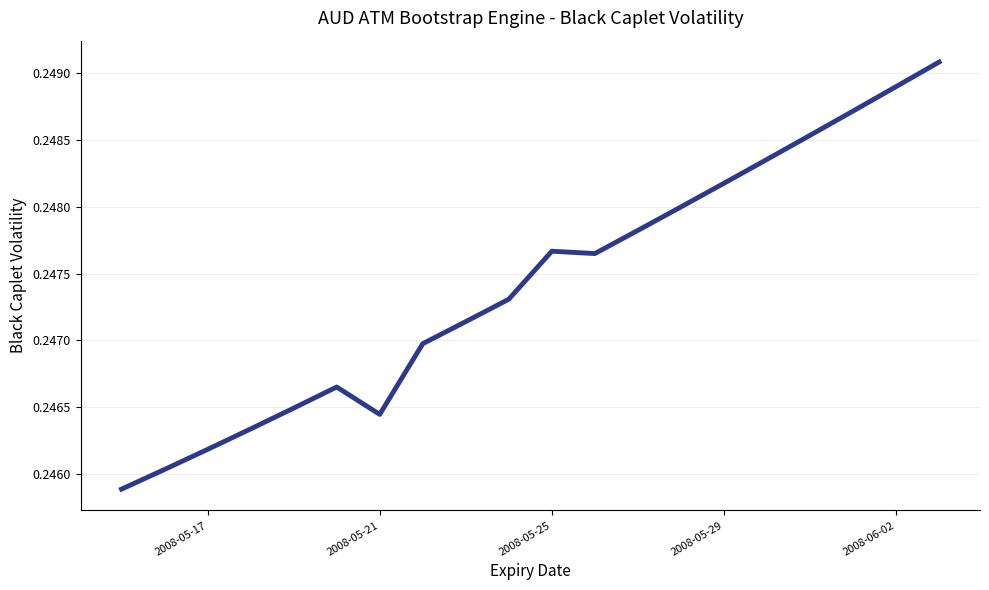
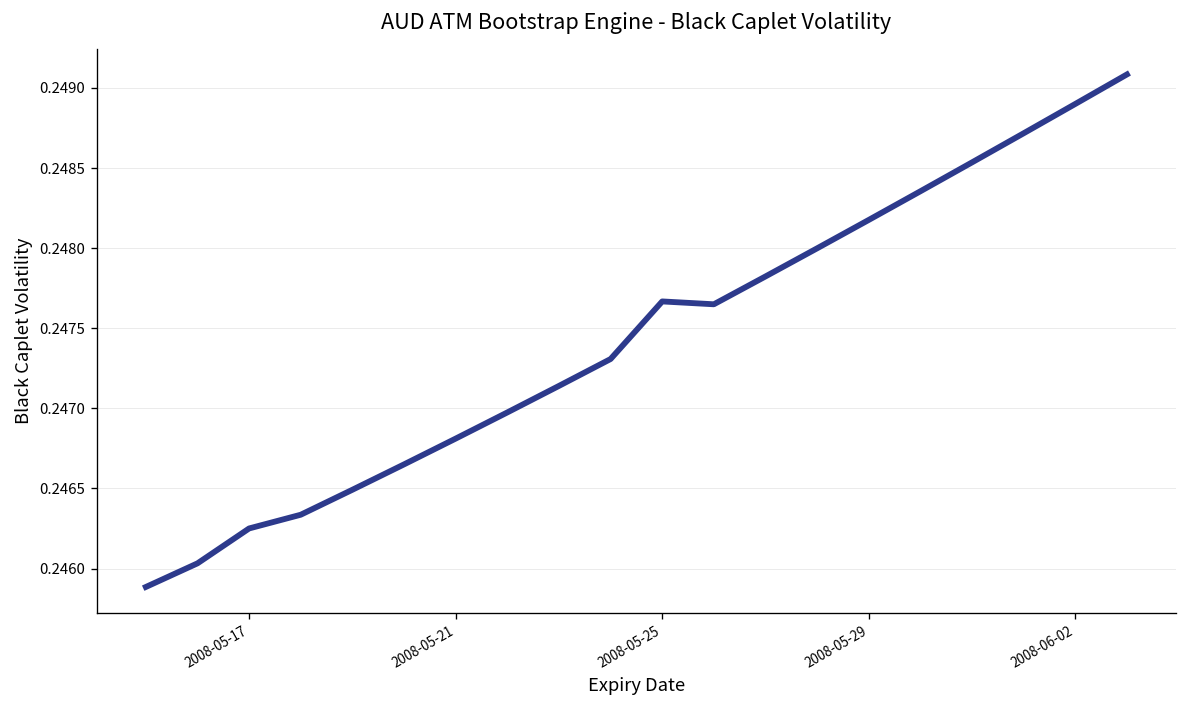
  {
-   "2008-05-17": 0.24618,
-   "2008-05-21": 0.24644,
+   "2008-05-17": 0.24625,
+   "2008-05-21": 0.24681,
    "2008-05-25": 0.24767,
    "2008-05-29": 0.24818,
    "2008-06-02": 0.24890
  }
